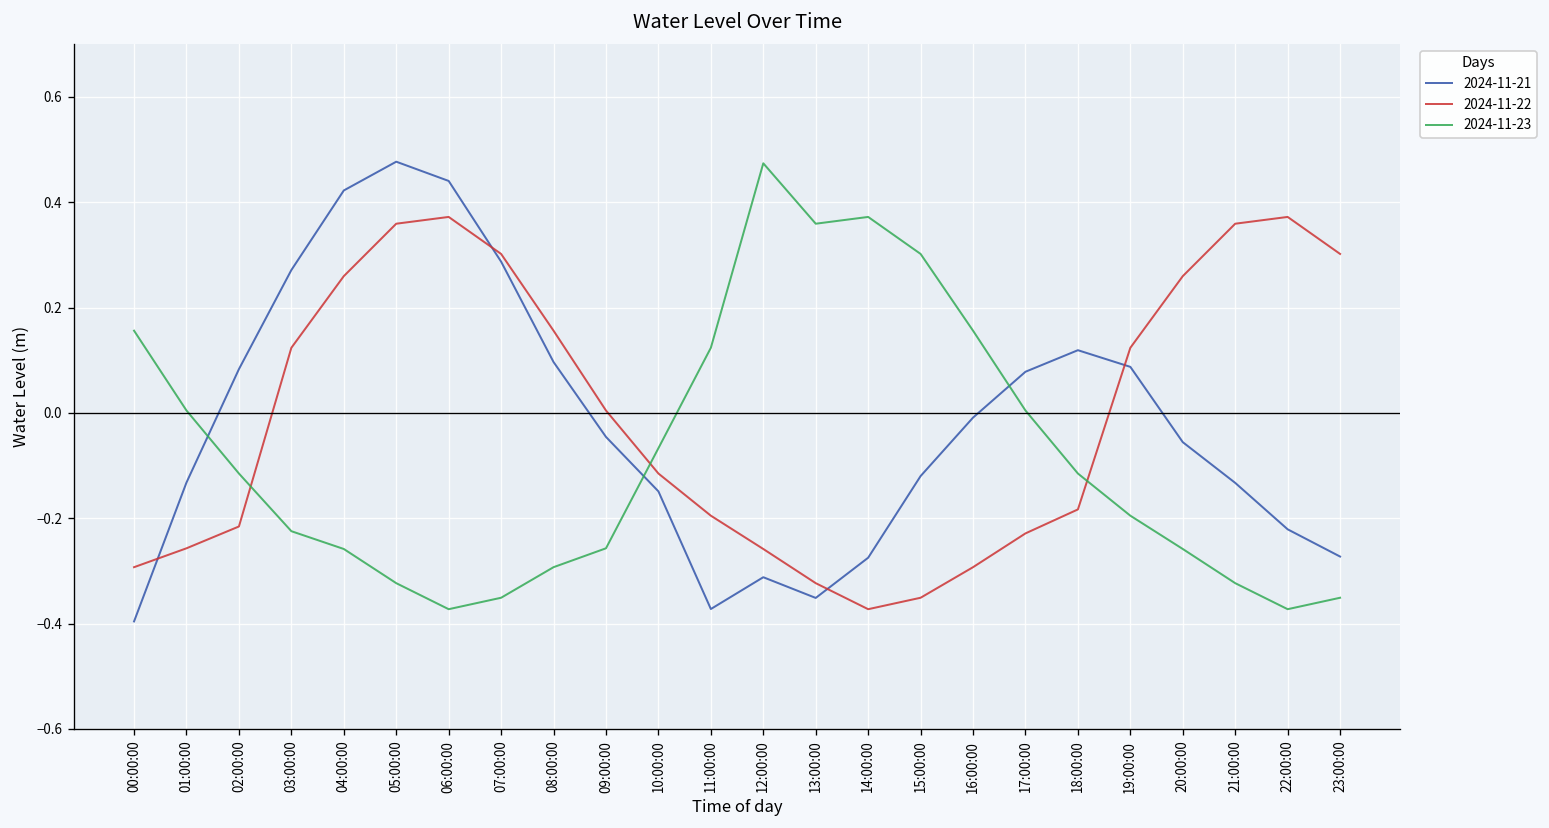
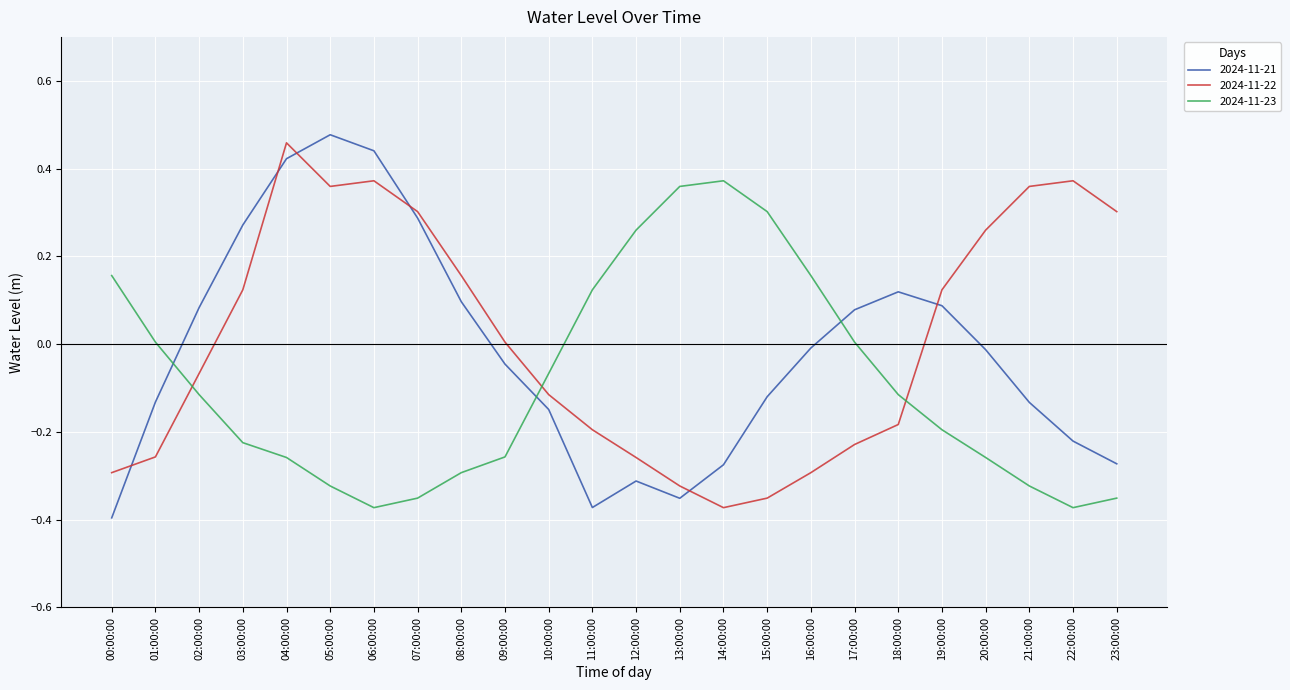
  {
    "2024-11-21": {
      "00:00:00": -0.40,
      "01:00:00": -0.13,
      "02:00:00": 0.08,
      "03:00:00": 0.27,
      "04:00:00": 0.42,
      "05:00:00": 0.48,
      "06:00:00": 0.44,
      "07:00:00": 0.29,
      "08:00:00": 0.10,
      "09:00:00": -0.05,
      "10:00:00": -0.15,
      "11:00:00": -0.37,
      "12:00:00": -0.31,
      "13:00:00": -0.35,
      "14:00:00": -0.27,
      "15:00:00": -0.12,
      "16:00:00": -0.01,
      "17:00:00": 0.08,
      "18:00:00": 0.12,
      "19:00:00": 0.09,
-     "20:00:00": -0.06,
+     "20:00:00": -0.01,
      "21:00:00": -0.13,
      "22:00:00": -0.22,
      "23:00:00": -0.27
    },
    "2024-11-22": {
      "00:00:00": -0.29,
      "01:00:00": -0.26,
-     "02:00:00": -0.22,
+     "02:00:00": -0.07,
      "03:00:00": 0.12,
-     "04:00:00": 0.26,
+     "04:00:00": 0.46,
      "05:00:00": 0.36,
      "06:00:00": 0.37,
      "07:00:00": 0.30,
      "08:00:00": 0.16,
      "09:00:00": 0.00,
      "10:00:00": -0.12,
      "11:00:00": -0.20,
      "12:00:00": -0.26,
      "13:00:00": -0.32,
      "14:00:00": -0.37,
      "15:00:00": -0.35,
      "16:00:00": -0.29,
      "17:00:00": -0.23,
      "18:00:00": -0.18,
      "19:00:00": 0.12,
      "20:00:00": 0.26,
      "21:00:00": 0.36,
      "22:00:00": 0.37,
      "23:00:00": 0.30
    },
    "2024-11-23": {
      "00:00:00": 0.16,
      "01:00:00": 0.00,
      "02:00:00": -0.12,
      "03:00:00": -0.22,
      "04:00:00": -0.26,
      "05:00:00": -0.32,
      "06:00:00": -0.37,
      "07:00:00": -0.35,
      "08:00:00": -0.29,
      "09:00:00": -0.26,
      "10:00:00": -0.07,
      "11:00:00": 0.12,
-     "12:00:00": 0.47,
+     "12:00:00": 0.26,
      "13:00:00": 0.36,
      "14:00:00": 0.37,
      "15:00:00": 0.30,
      "16:00:00": 0.16,
      "17:00:00": 0.00,
      "18:00:00": -0.12,
      "19:00:00": -0.20,
      "20:00:00": -0.26,
      "21:00:00": -0.32,
      "22:00:00": -0.37,
      "23:00:00": -0.35
    }
  }
